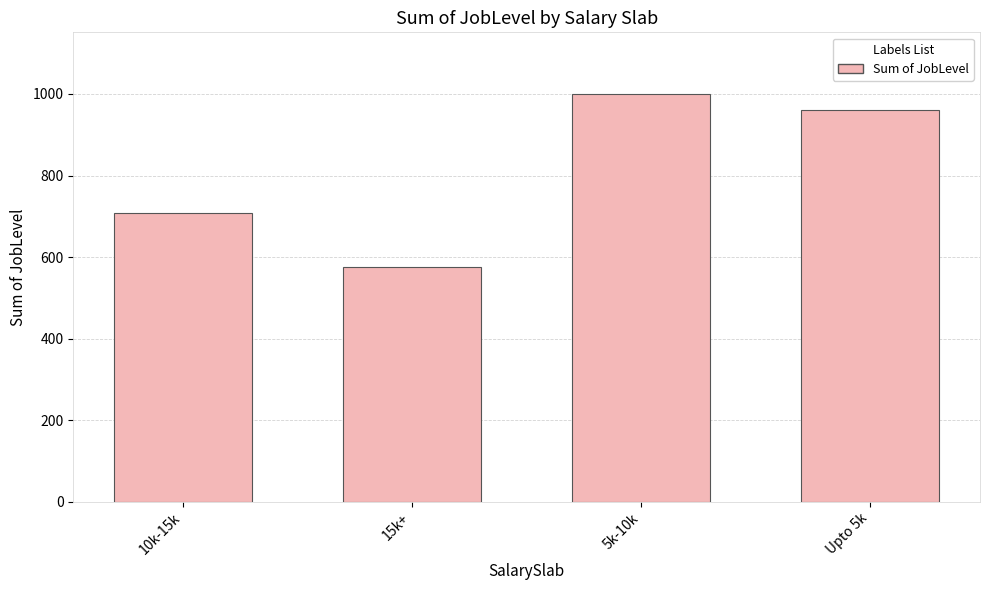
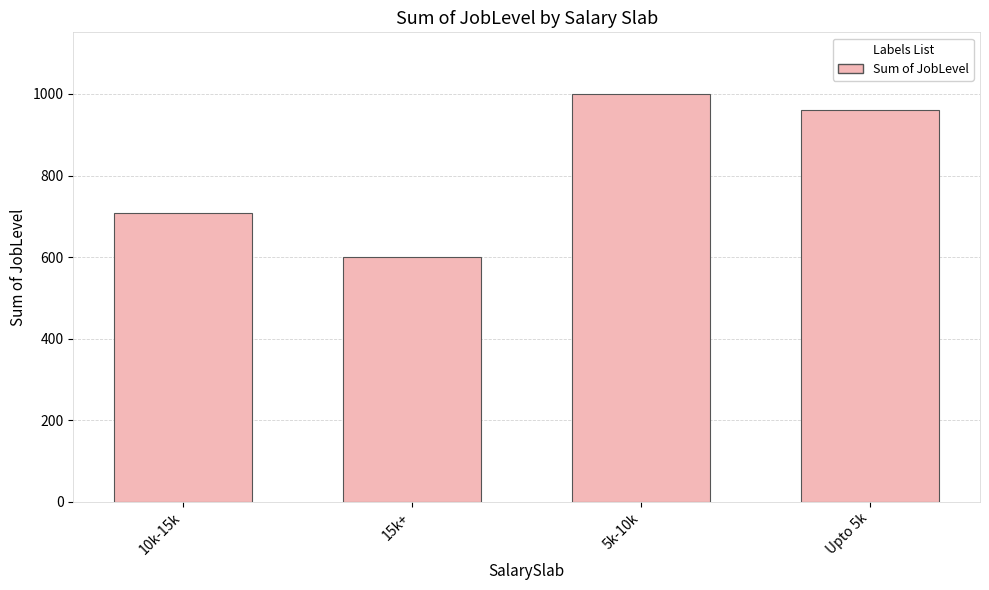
  {
    "10k-15k": 710,
-   "15k+": 580,
+   "15k+": 600,
    "5k-10k": 1000,
    "Upto 5k": 960
  }
